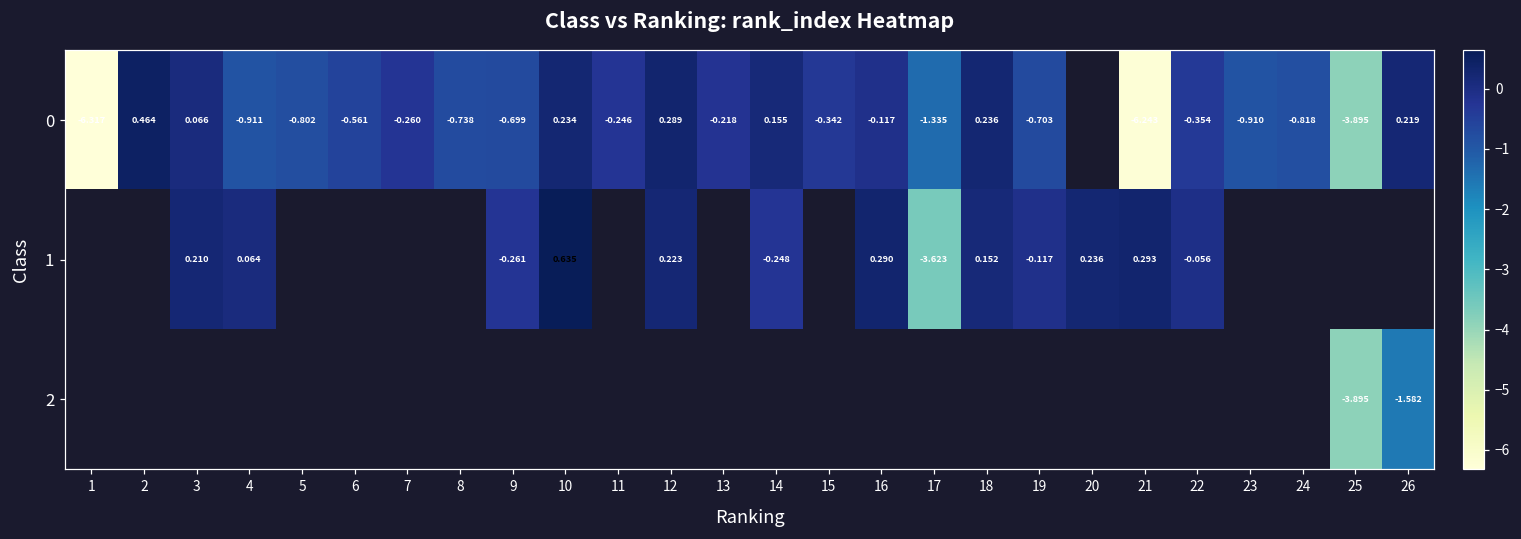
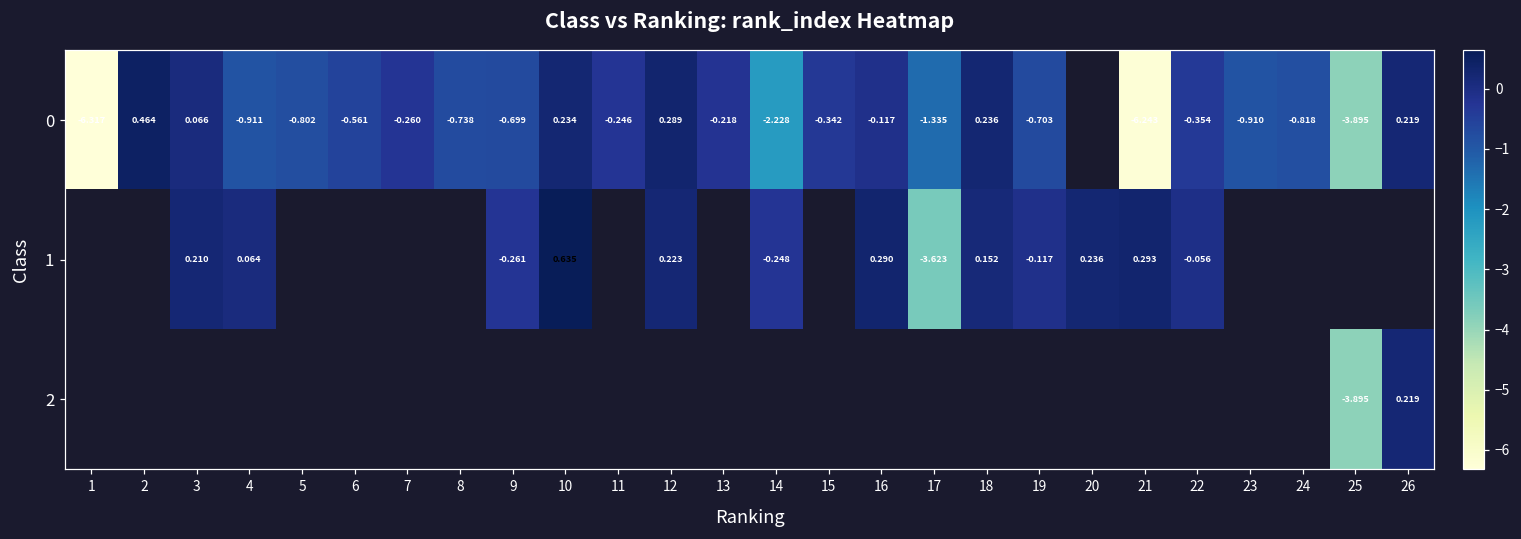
  {
    "0": {
      "2": 0.464,
      "3": 0.066,
      "4": -0.911,
      "5": -0.802,
      "6": -0.561,
      "7": -0.260,
      "8": -0.738,
      "9": -0.699,
      "10": 0.234,
      "11": -0.246,
      "12": 0.289,
      "13": -0.218,
-     "14": 0.155,
+     "14": -2.228,
      "15": -0.342,
      "16": -0.117,
      "17": -1.335,
      "18": 0.236,
      "19": -0.703,
      "22": -0.354,
      "23": -0.910,
      "24": -0.818,
      "25": -3.895,
      "26": 0.219
    },
    "1": {
      "3": 0.210,
      "4": 0.064,
      "9": -0.261,
      "10": 0.635,
      "12": 0.223,
      "14": -0.248,
      "16": 0.290,
      "17": -3.623,
      "18": 0.152,
      "19": -0.117,
      "20": 0.236,
      "21": 0.293,
      "22": -0.056
    },
    "2": {
      "25": -3.895,
-     "26": -1.582
+     "26": 0.219
    }
  }
